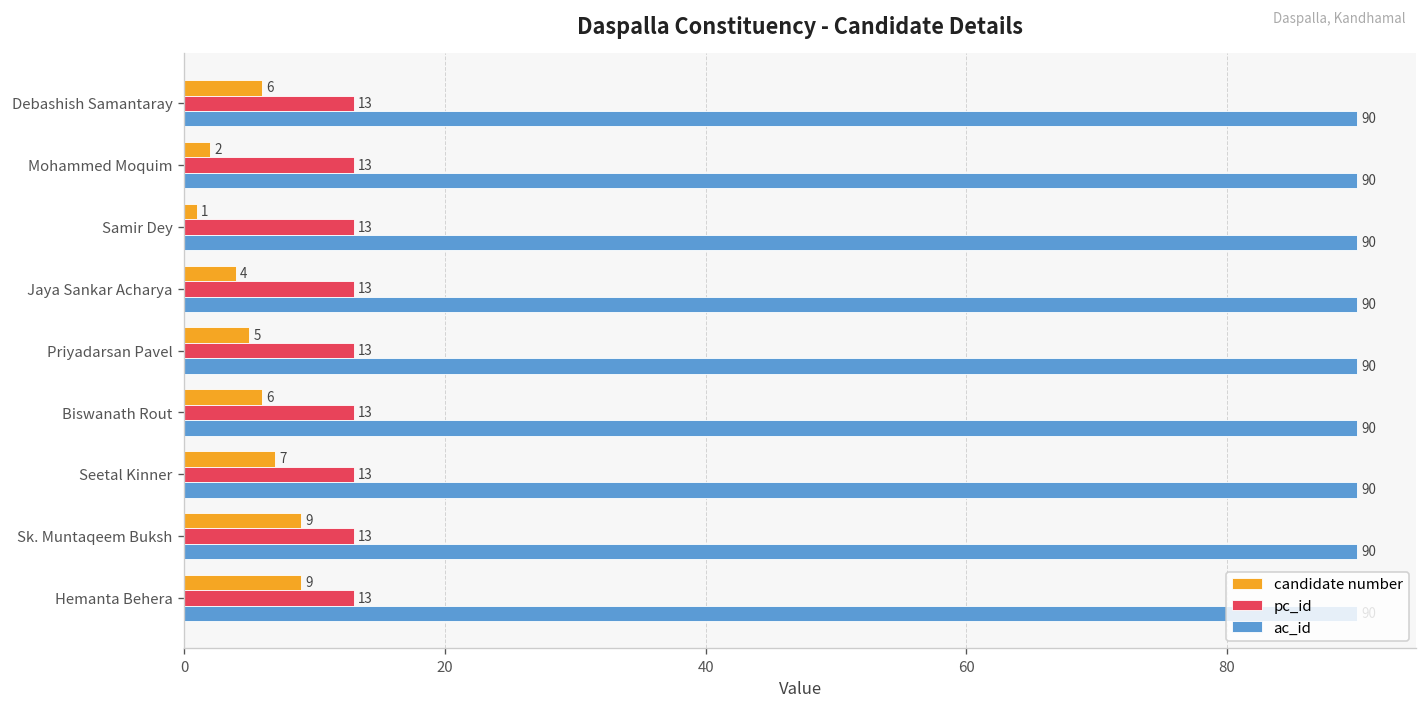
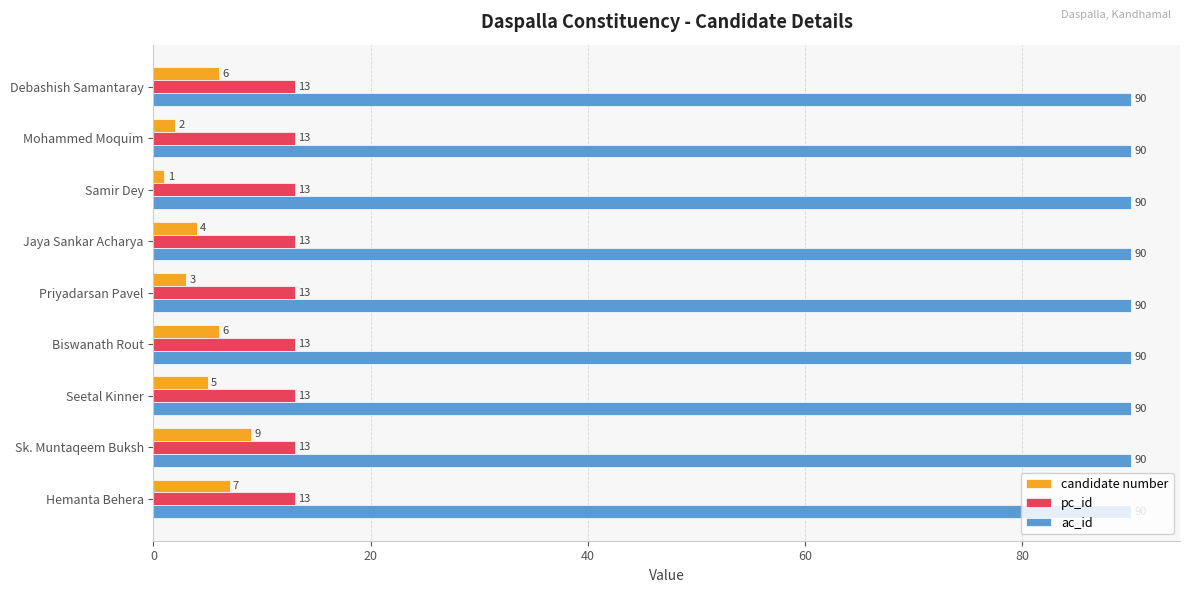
  {
    "candidate number": {
      "Debashish Samantaray": 6,
      "Mohammed Moquim": 2,
      "Samir Dey": 1,
      "Jaya Sankar Acharya": 4,
-     "Priyadarsan Pavel": 5,
+     "Priyadarsan Pavel": 3,
      "Biswanath Rout": 6,
-     "Seetal Kinner": 7,
+     "Seetal Kinner": 5,
      "Sk. Muntaqeem Buksh": 9,
-     "Hemanta Behera": 9
+     "Hemanta Behera": 7
    },
    "pc_id": {
      "Debashish Samantaray": 13,
      "Mohammed Moquim": 13,
      "Samir Dey": 13,
      "Jaya Sankar Acharya": 13,
      "Priyadarsan Pavel": 13,
      "Biswanath Rout": 13,
      "Seetal Kinner": 13,
      "Sk. Muntaqeem Buksh": 13,
      "Hemanta Behera": 13
    },
    "ac_id": {
      "Debashish Samantaray": 90,
      "Mohammed Moquim": 90,
      "Samir Dey": 90,
      "Jaya Sankar Acharya": 90,
      "Priyadarsan Pavel": 90,
      "Biswanath Rout": 90,
      "Seetal Kinner": 90,
      "Sk. Muntaqeem Buksh": 90
    }
  }
